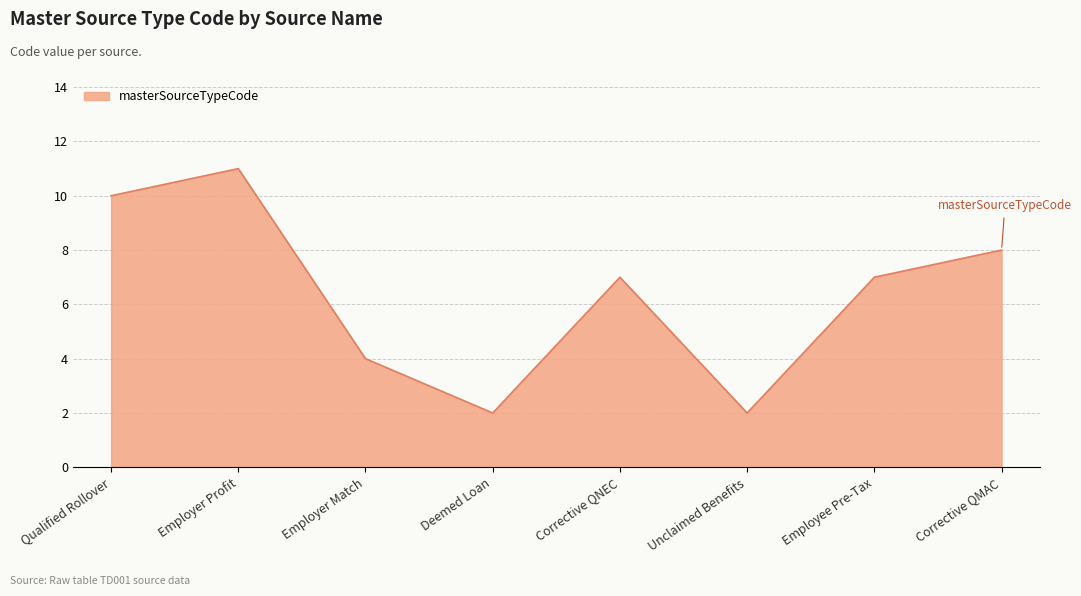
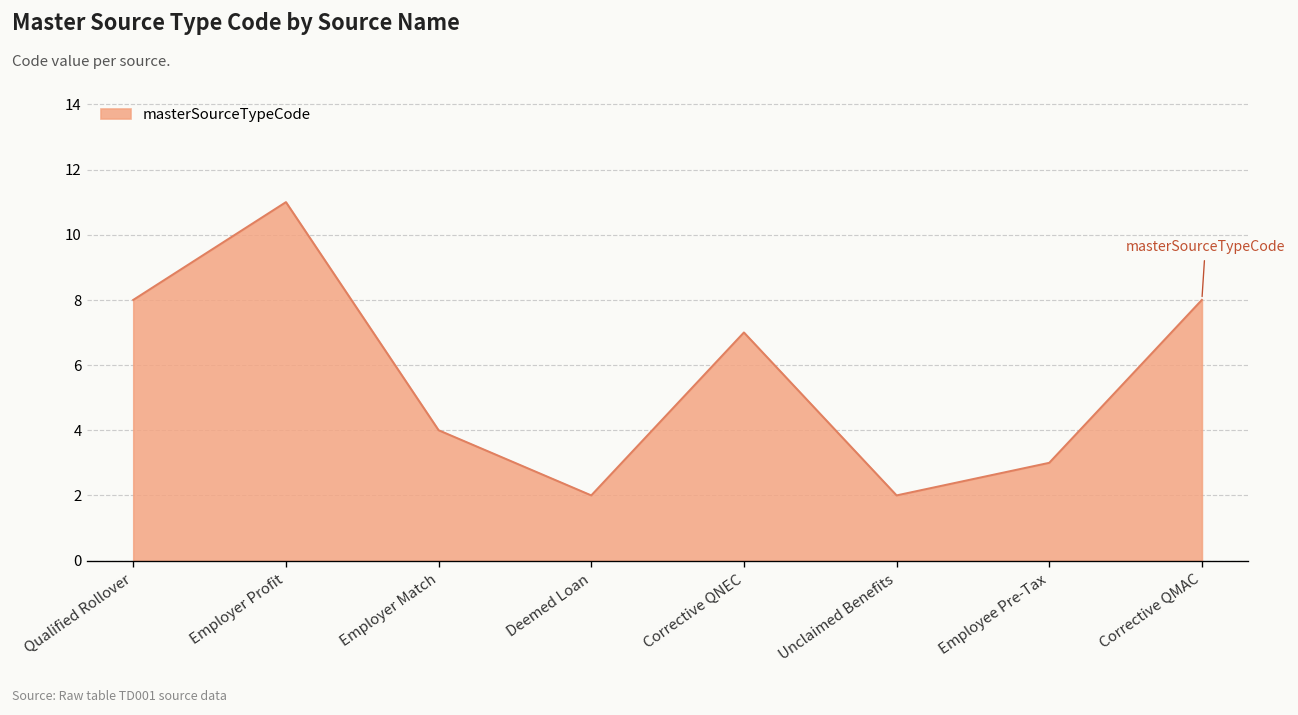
  {
-   "Qualified Rollover": 10,
+   "Qualified Rollover": 8,
    "Employer Profit": 11,
    "Employer Match": 4,
    "Deemed Loan": 2,
    "Corrective QNEC": 7,
    "Unclaimed Benefits": 2,
-   "Employee Pre-Tax": 7,
+   "Employee Pre-Tax": 3,
    "Corrective QMAC": 8
  }
